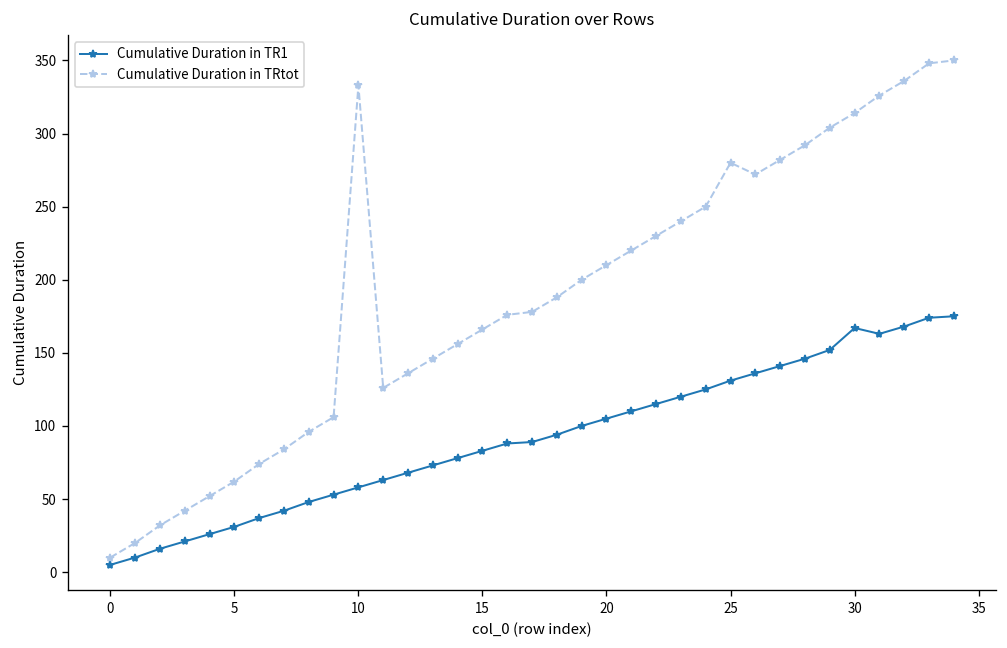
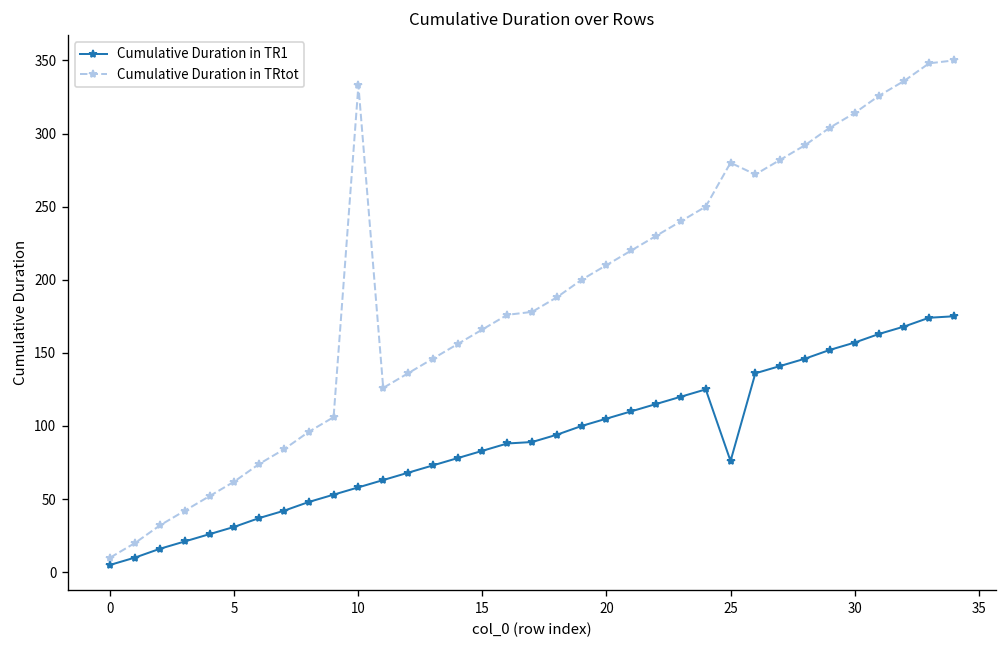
  {
    "Cumulative Duration in TR1": {
      "0": 5,
      "5": 31,
      "10": 58,
      "15": 83,
      "20": 105,
-     "25": 131,
-     "30": 167
+     "25": 76,
+     "30": 157
    },
    "Cumulative Duration in TRtot": {
      "0": 10,
      "5": 62,
      "10": 333,
      "15": 166,
      "20": 210,
      "25": 280,
      "30": 314
    }
  }
